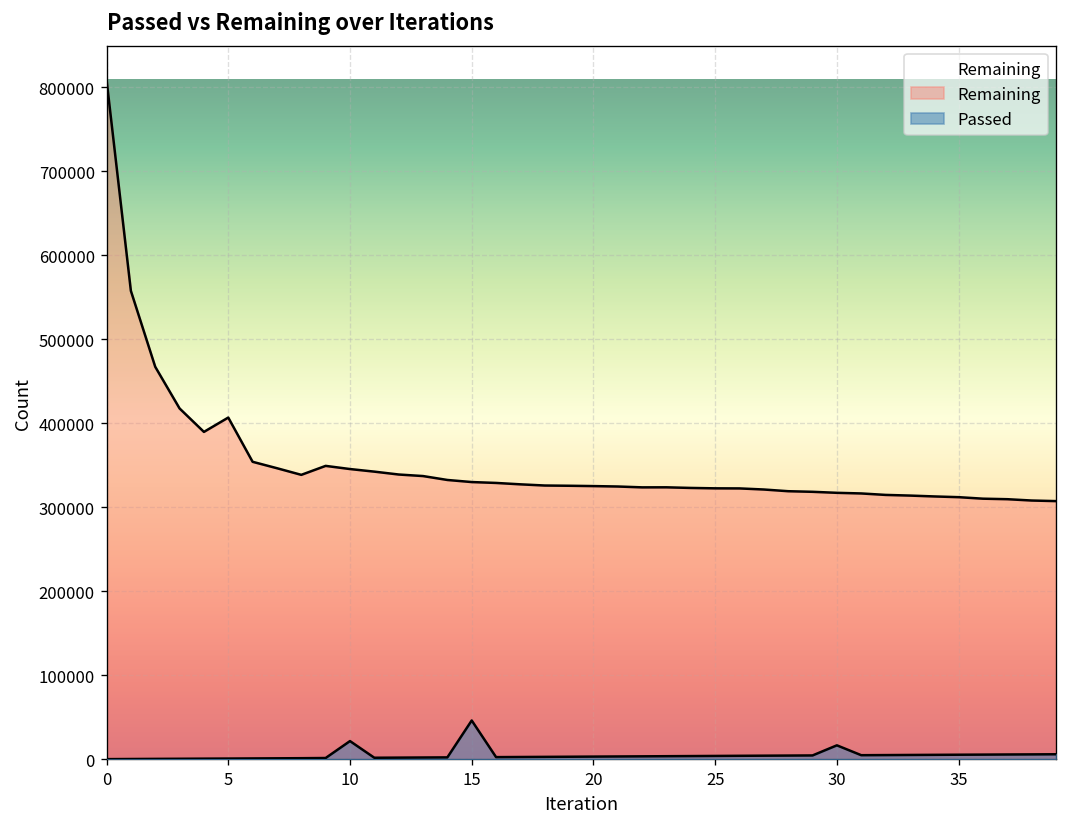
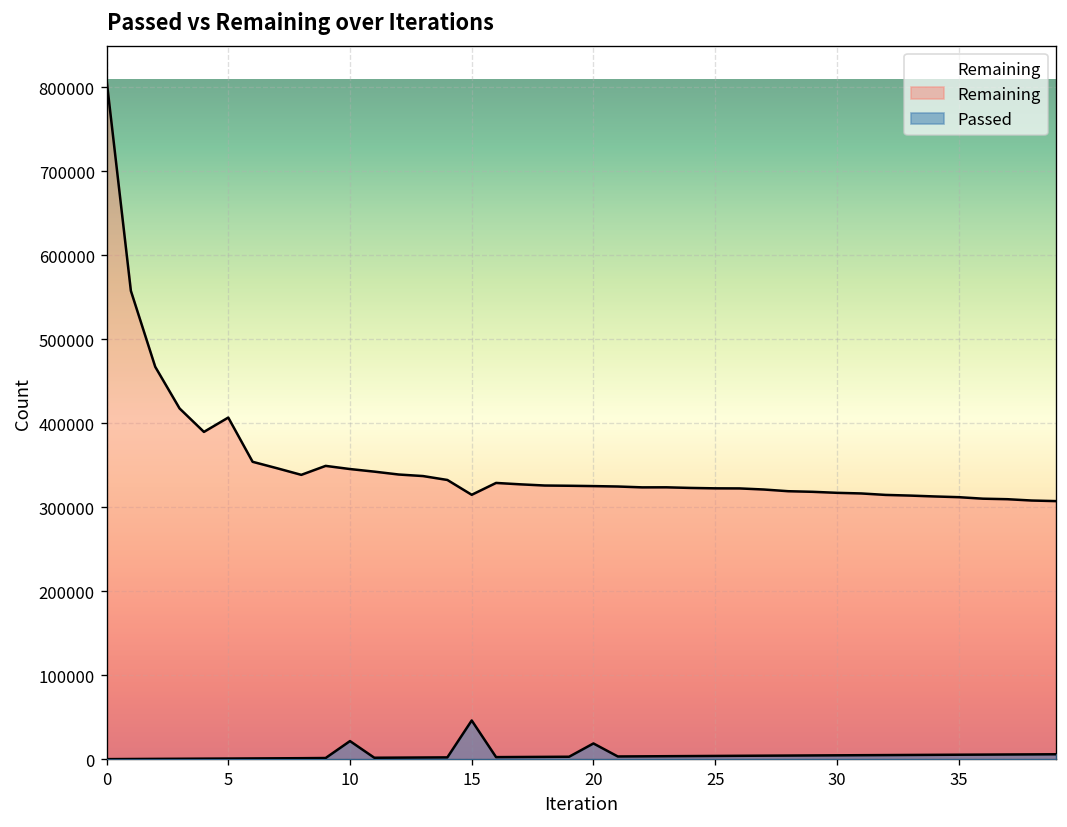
  {
    "Remaining": {
      "0": 810000,
      "5": 410000,
      "10": 350000,
-     "15": 330000,
+     "15": 320000,
      "20": 330000,
      "25": 320000,
      "30": 320000,
      "35": 310000
    },
    "Passed": {
      "0": 0,
      "5": 0,
      "10": 20000,
      "15": 50000,
-     "20": 0,
+     "20": 20000,
      "25": 0,
-     "30": 20000,
+     "30": 0,
      "35": 10000
    }
  }
